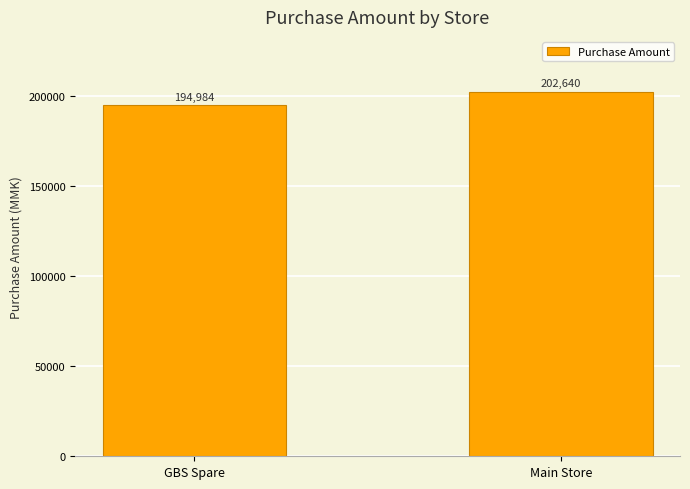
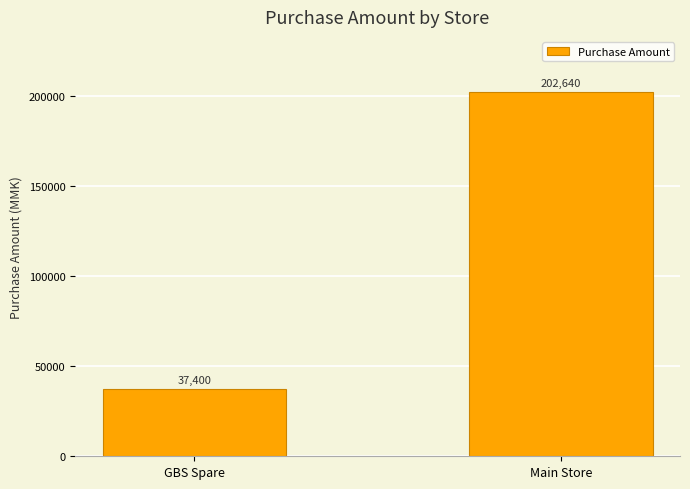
  {
-   "GBS Spare": "194,984",
+   "GBS Spare": "37,400",
    "Main Store": "202,640"
  }
